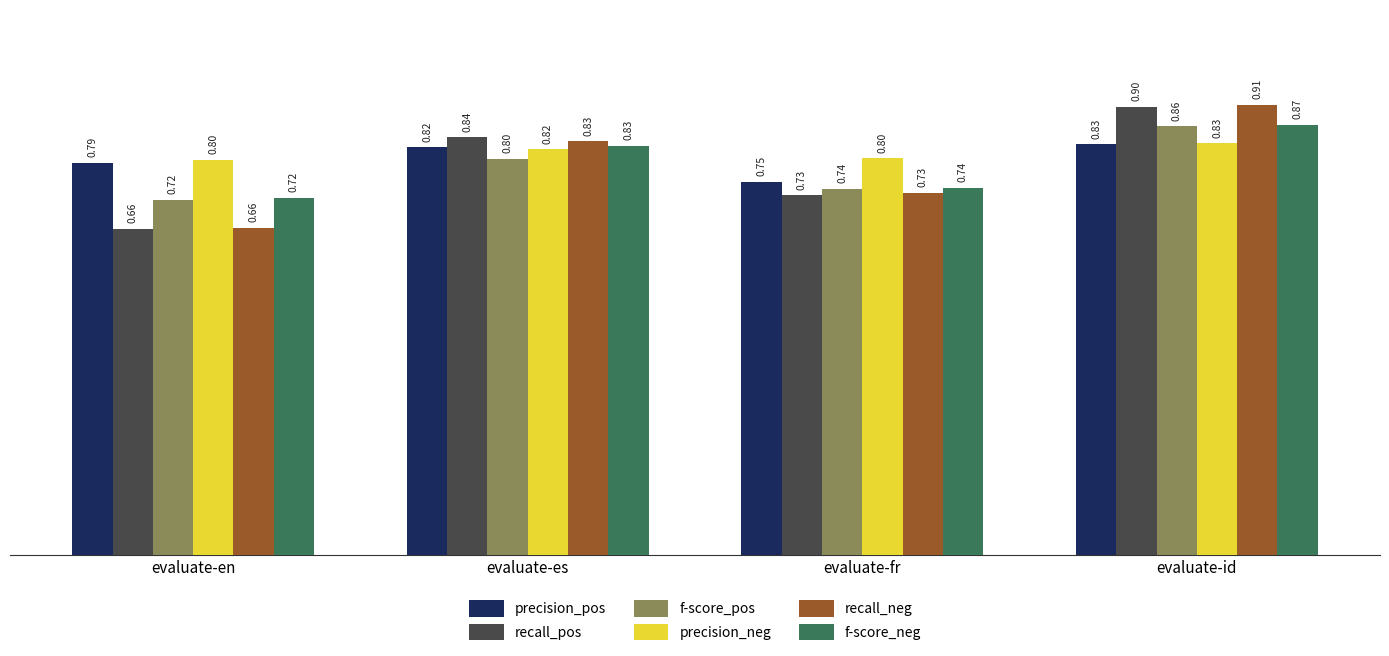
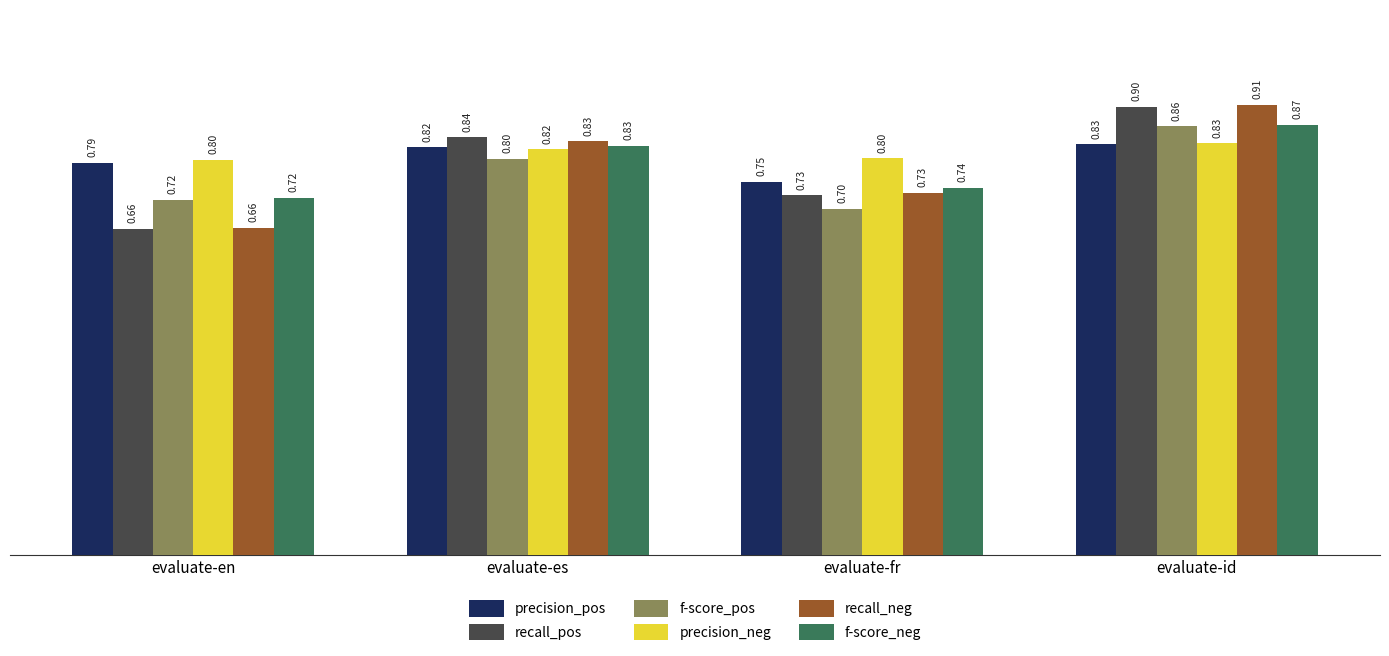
  {
    "precision_pos": {
      "evaluate-en": 0.79,
      "evaluate-es": 0.82,
      "evaluate-fr": 0.75,
      "evaluate-id": 0.83
    },
    "f-score_pos": {
      "evaluate-en": 0.72,
      "evaluate-es": 0.80,
-     "evaluate-fr": 0.74,
+     "evaluate-fr": 0.70,
      "evaluate-id": 0.86
    },
    "precision_neg": {
      "evaluate-en": 0.80,
      "evaluate-es": 0.82,
      "evaluate-fr": 0.80,
      "evaluate-id": 0.83
    },
    "recall_neg": {
      "evaluate-en": 0.66,
      "evaluate-es": 0.83,
      "evaluate-fr": 0.73,
      "evaluate-id": 0.91
    }
  }
